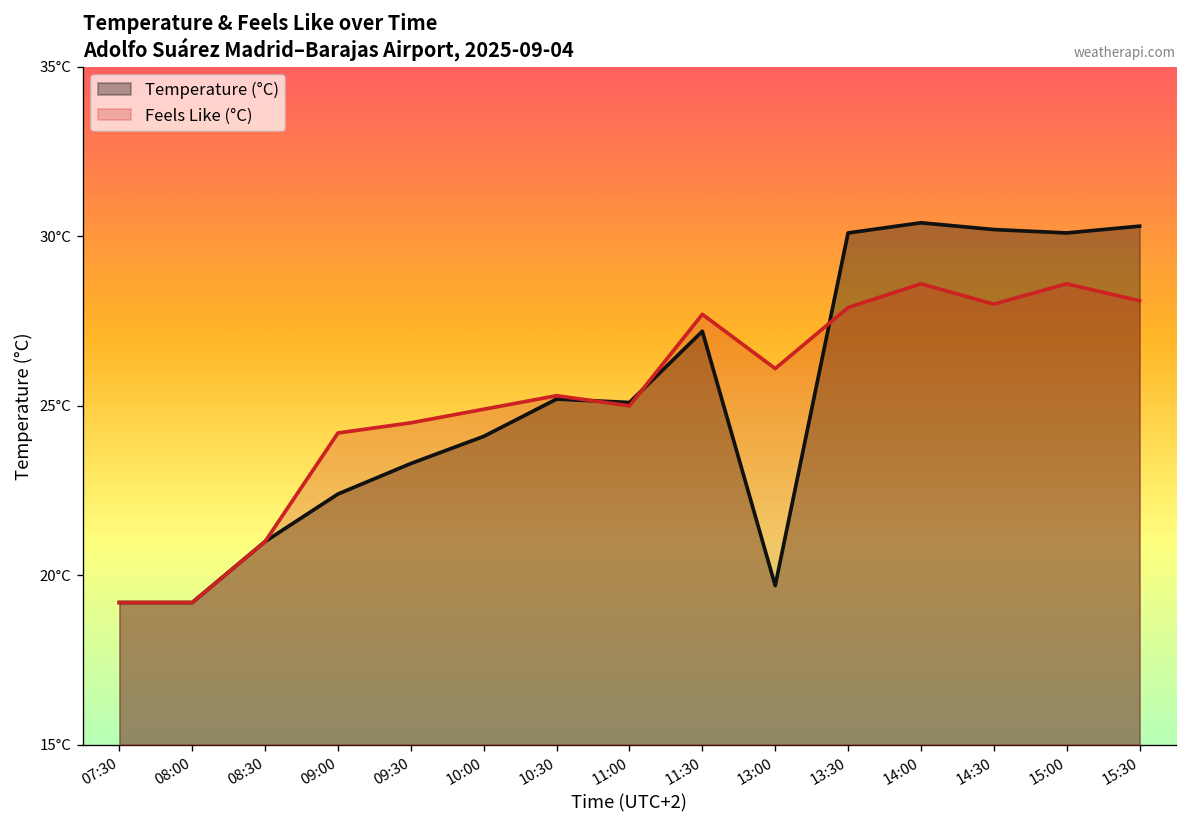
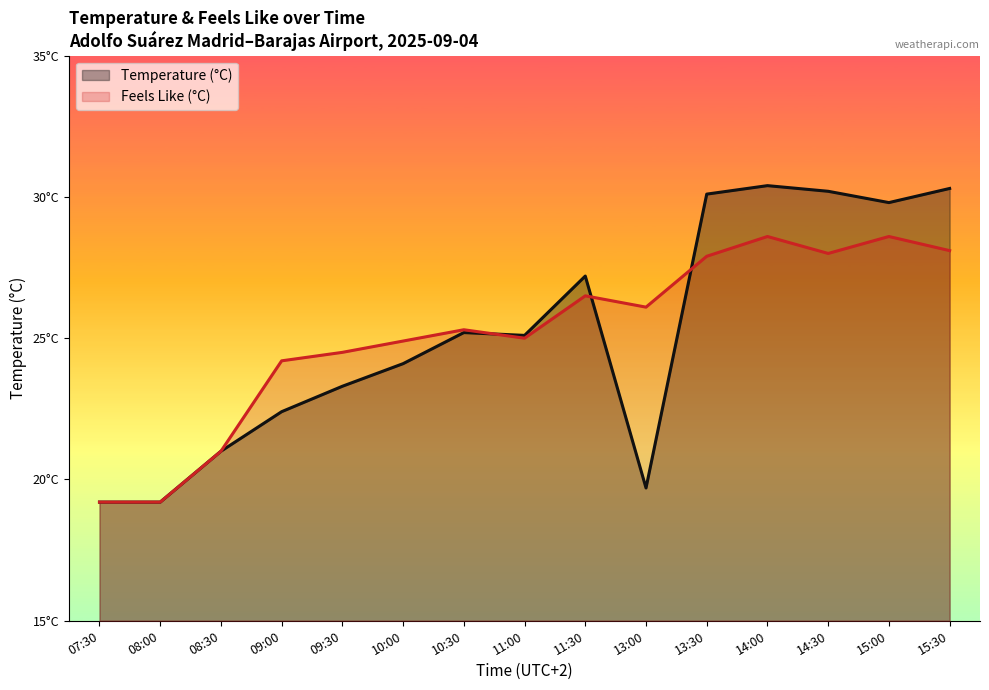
  {
    "Temperature (°C)": {
      "09:00": "22.4°C",
      "09:30": "23.3°C",
      "10:00": "24.1°C",
      "10:30": "25.2°C",
      "11:00": "25.1°C",
      "11:30": "27.2°C",
      "13:00": "19.7°C",
      "13:30": "30.1°C",
      "14:00": "30.4°C",
      "14:30": "30.2°C",
-     "15:00": "30.1°C",
+     "15:00": "29.8°C",
      "15:30": "30.3°C"
    },
    "Feels Like (°C)": {
      "09:00": "24.2°C",
      "09:30": "24.5°C",
      "10:00": "24.9°C",
      "10:30": "25.3°C",
      "11:00": "25.0°C",
-     "11:30": "27.7°C",
+     "11:30": "26.5°C",
      "13:00": "26.1°C",
      "13:30": "27.9°C",
      "14:00": "28.6°C",
      "14:30": "28.0°C",
      "15:00": "28.6°C",
      "15:30": "28.1°C"
    }
  }
